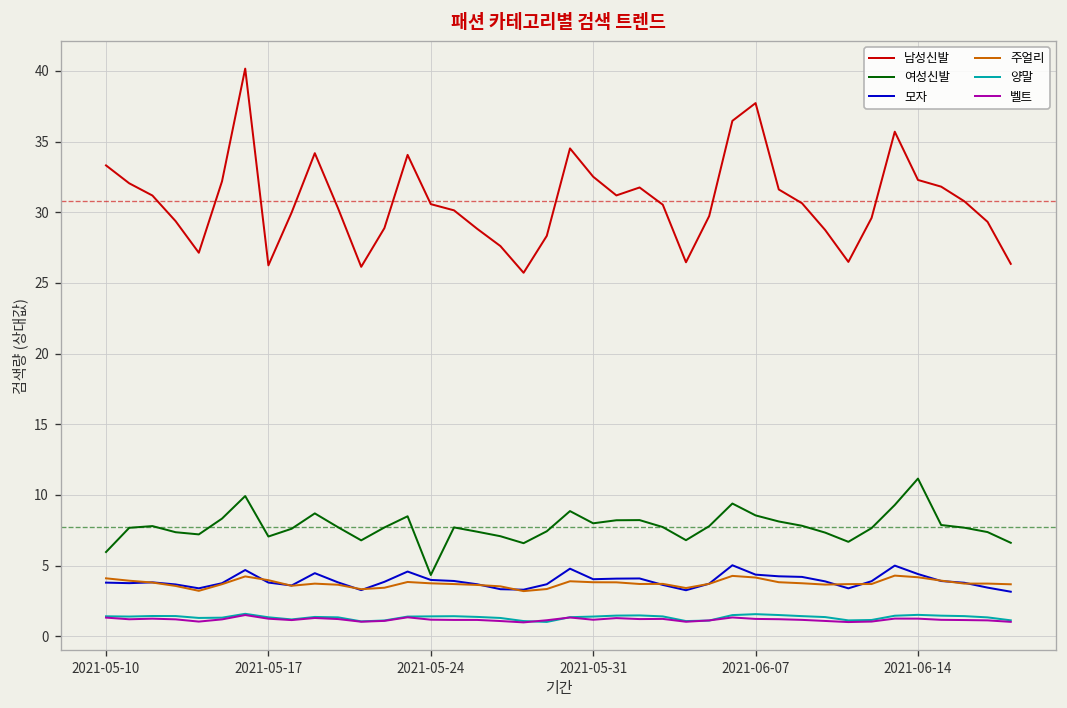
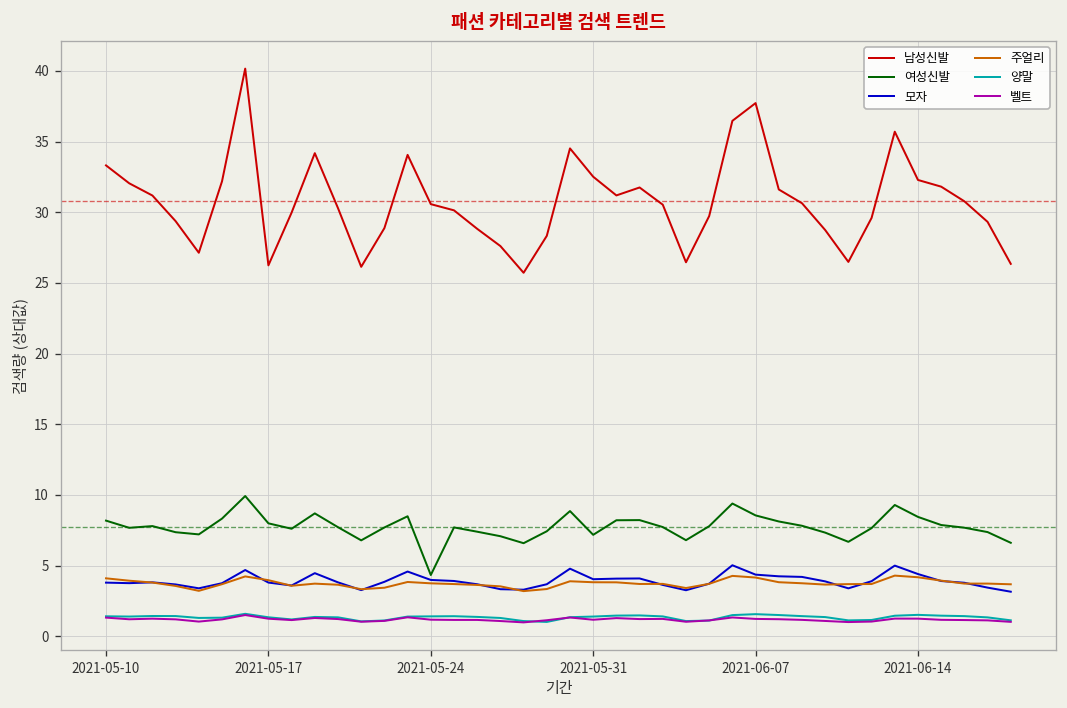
  {
    "남성신발": {
      "2021-05-10": 33.3,
      "2021-05-17": 26.2,
      "2021-05-24": 30.6,
      "2021-05-31": 32.5,
      "2021-06-07": 37.7,
      "2021-06-14": 32.3
    },
    "여성신발": {
-     "2021-05-10": 6.0,
-     "2021-05-17": 7.1,
+     "2021-05-10": 8.2,
+     "2021-05-17": 8.0,
      "2021-05-24": 4.3,
-     "2021-05-31": 8.0,
+     "2021-05-31": 7.2,
      "2021-06-07": 8.6,
-     "2021-06-14": 11.2
+     "2021-06-14": 8.4
    },
    "모자": {
      "2021-05-10": 3.8,
      "2021-05-24": 4.0,
      "2021-06-14": 4.4
    },
    "주얼리": {
      "2021-05-10": 4.1,
      "2021-05-24": 3.7,
      "2021-06-14": 4.2
    },
    "양말": {
      "2021-05-24": 1.4,
      "2021-05-31": 1.4,
      "2021-06-07": 1.6,
      "2021-06-14": 1.5
    },
    "벨트": {
      "2021-05-24": 1.2,
      "2021-05-31": 1.2,
      "2021-06-07": 1.2,
      "2021-06-14": 1.2
    }
  }
